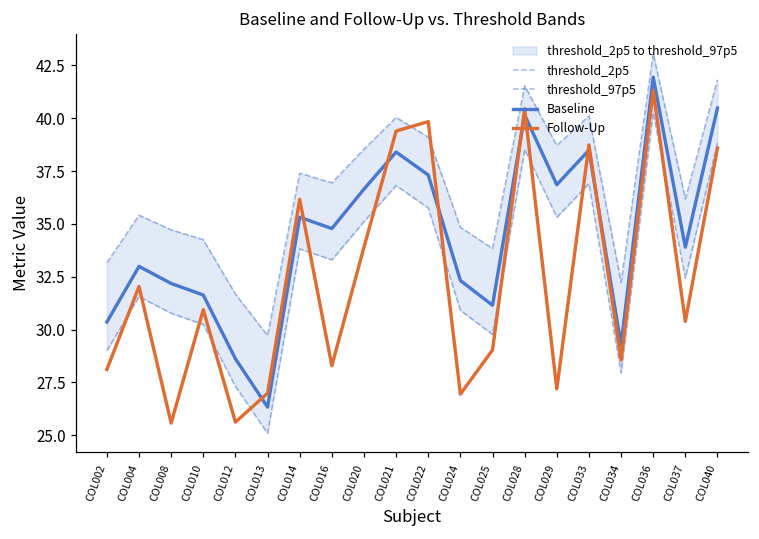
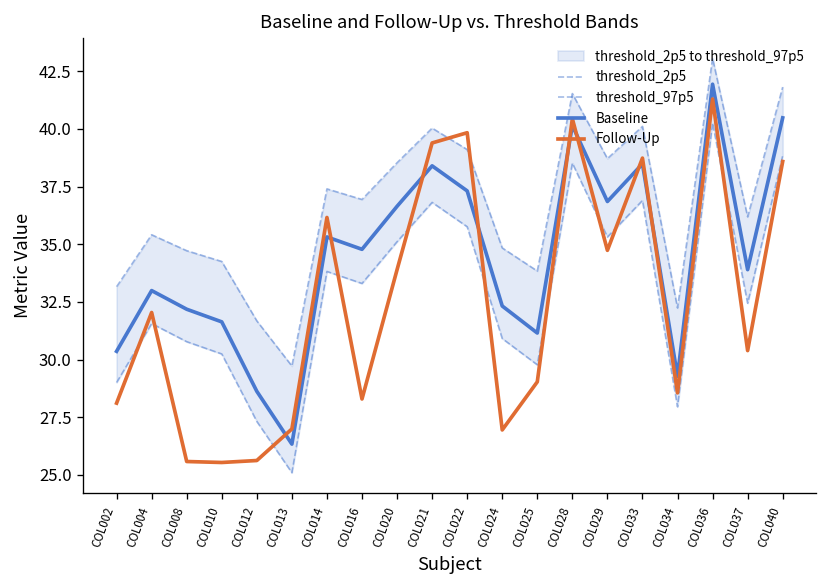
  {
    "Follow-Up": {
      "COL002": 28.1,
      "COL004": 32.0,
      "COL008": 25.6,
-     "COL010": 30.9,
+     "COL010": 25.5,
      "COL012": 25.6,
      "COL013": 27.0,
      "COL014": 36.2,
      "COL016": 28.3,
      "COL020": 33.9,
      "COL021": 39.4,
      "COL022": 39.8,
      "COL024": 26.9,
      "COL025": 29.0,
      "COL028": 40.4,
-     "COL029": 27.2,
+     "COL029": 34.7,
      "COL033": 38.7,
      "COL034": 28.6,
      "COL036": 41.3,
      "COL037": 30.4,
      "COL040": 38.6
    }
  }
